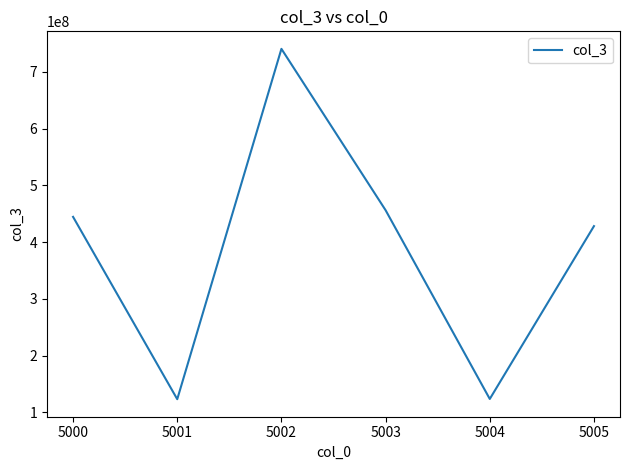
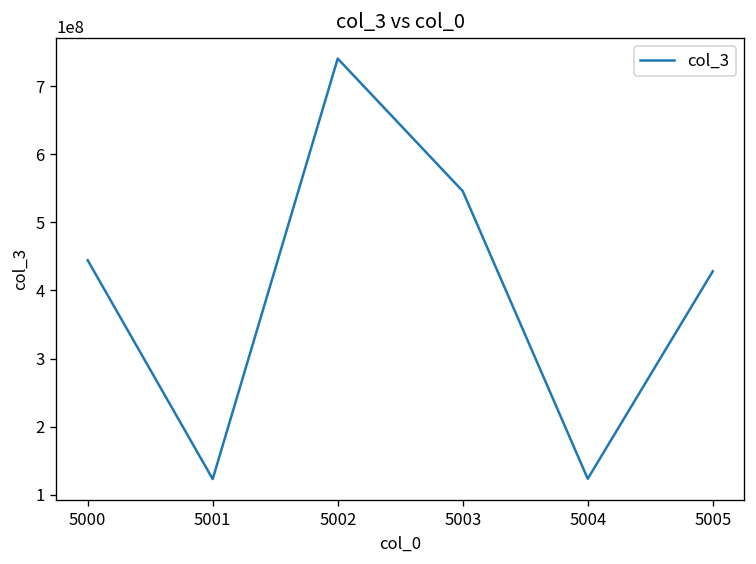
  {
    "5000": 440000000,
    "5001": 120000000,
    "5002": 740000000,
-   "5003": 460000000,
+   "5003": 550000000,
    "5004": 120000000,
    "5005": 430000000
  }
